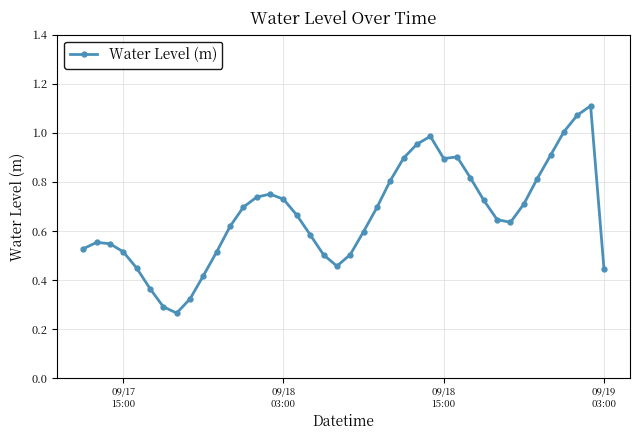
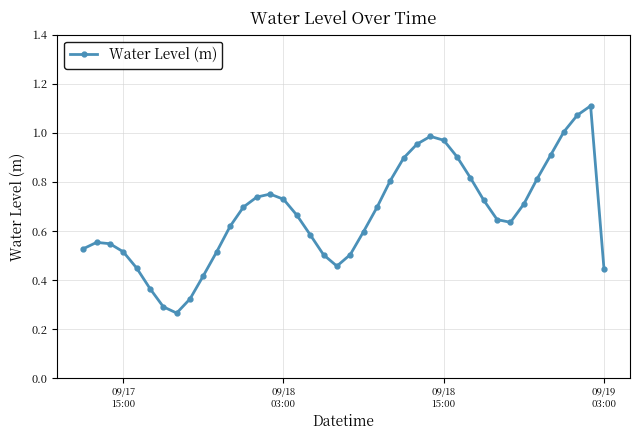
  {
    "09/17 15:00": 0.51,
    "09/18 03:00": 0.73,
-   "09/18 15:00": 0.90,
+   "09/18 15:00": 0.97,
    "09/19 03:00": 0.45
  }
